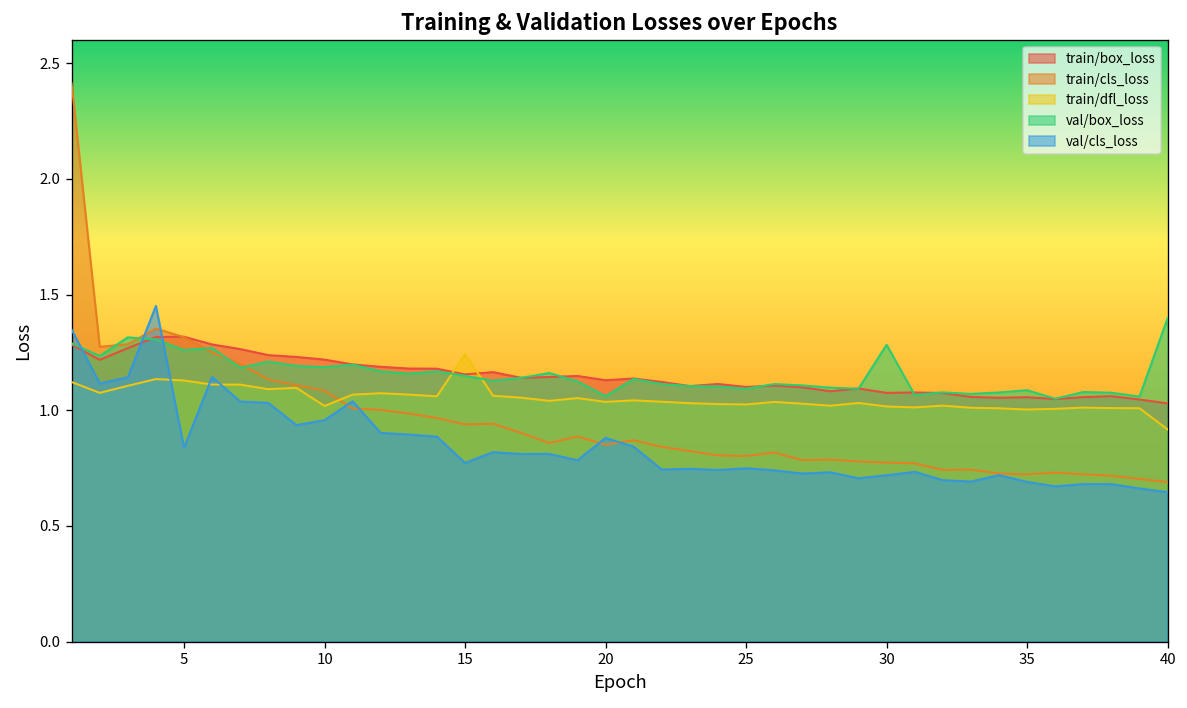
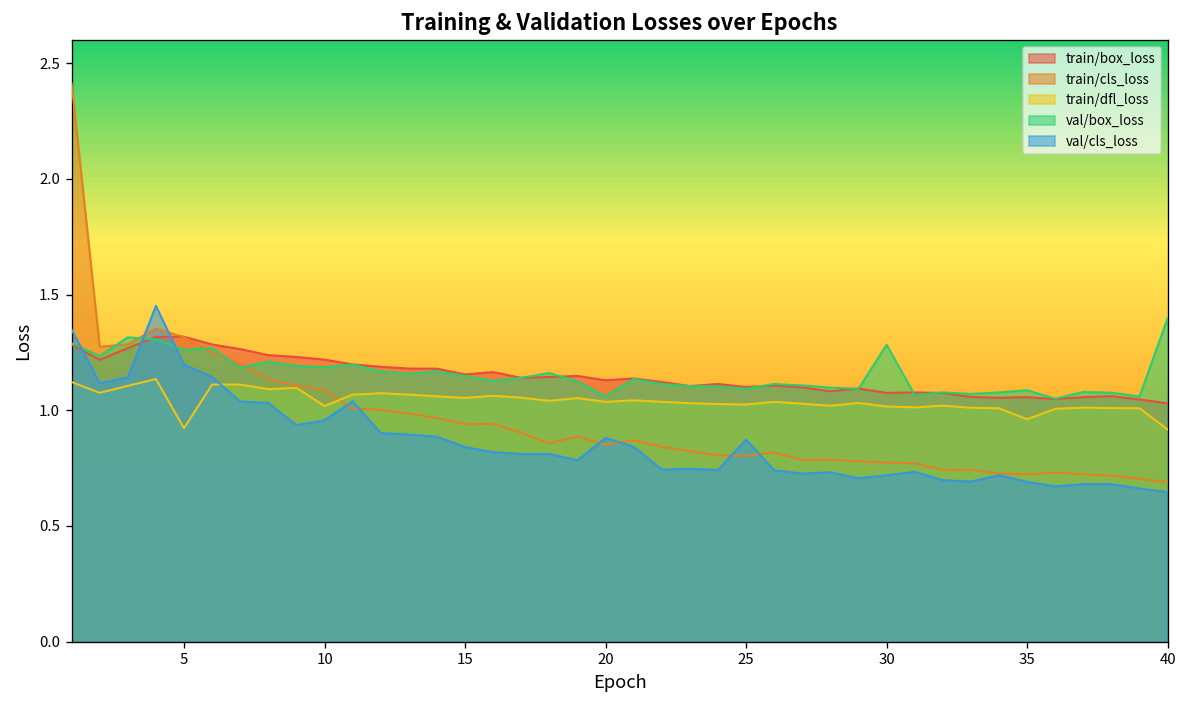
  {
    "train/dfl_loss": {
-     "5": 1.13,
+     "5": 0.92,
      "10": 1.02,
-     "15": 1.24,
+     "15": 1.05,
      "20": 1.04,
      "25": 1.03,
      "30": 1.02,
-     "35": 1.00,
+     "35": 0.96,
      "40": 0.92
    },
    "val/box_loss": {
      "5": 1.26,
      "10": 1.19,
      "20": 1.06,
      "30": 1.28,
      "35": 1.09,
      "40": 1.40
    },
    "val/cls_loss": {
-     "5": 0.84,
+     "5": 1.20,
      "10": 0.96,
-     "15": 0.77,
+     "15": 0.84,
      "20": 0.88,
-     "25": 0.75,
+     "25": 0.87,
      "30": 0.72,
      "35": 0.69,
      "40": 0.65
    }
  }
